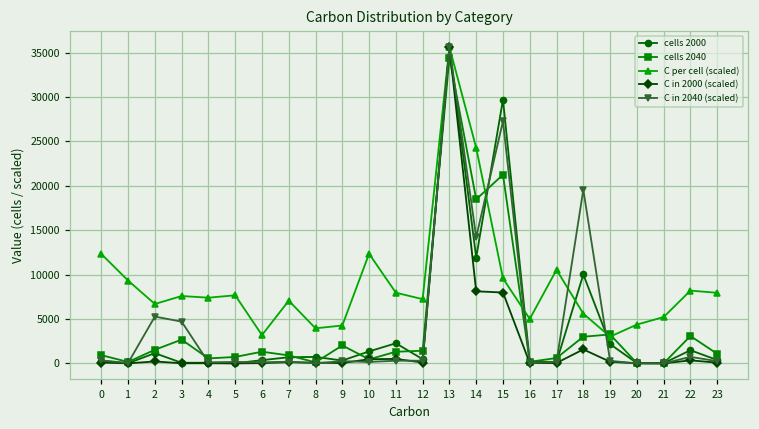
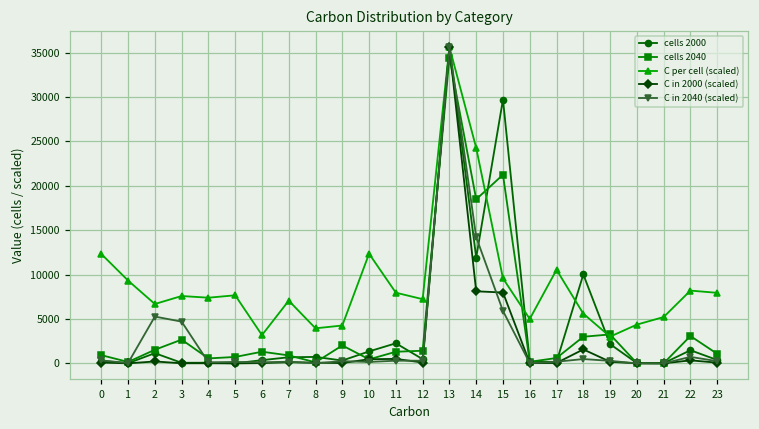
  {
    "C in 2040 (scaled)": {
      "2": 5000,
      "3": 5000,
      "14": 14000,
-     "15": 27000,
-     "18": 20000,
+     "15": 6000,
+     "18": 0,
      "22": 1000
    }
  }
